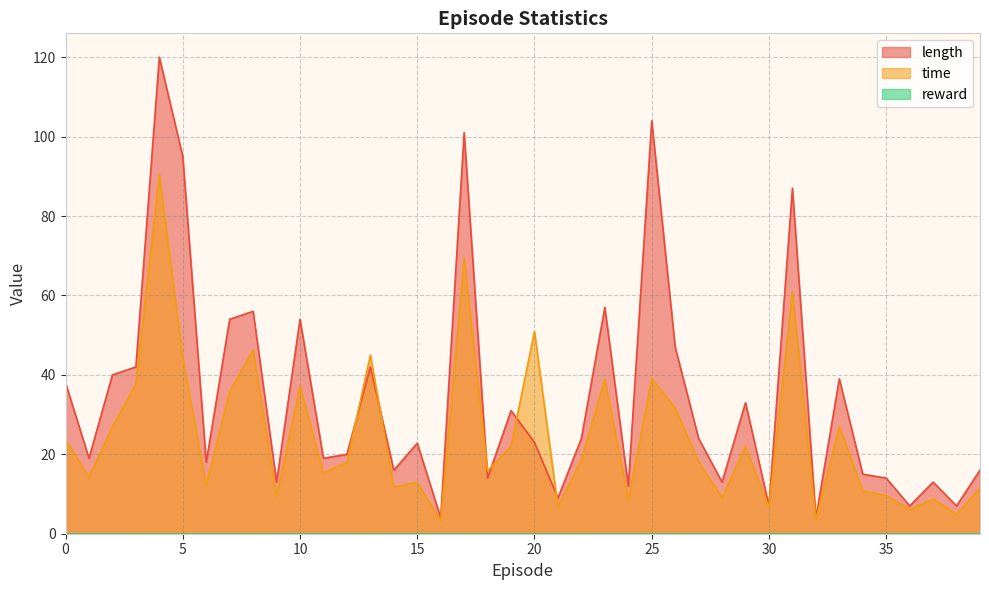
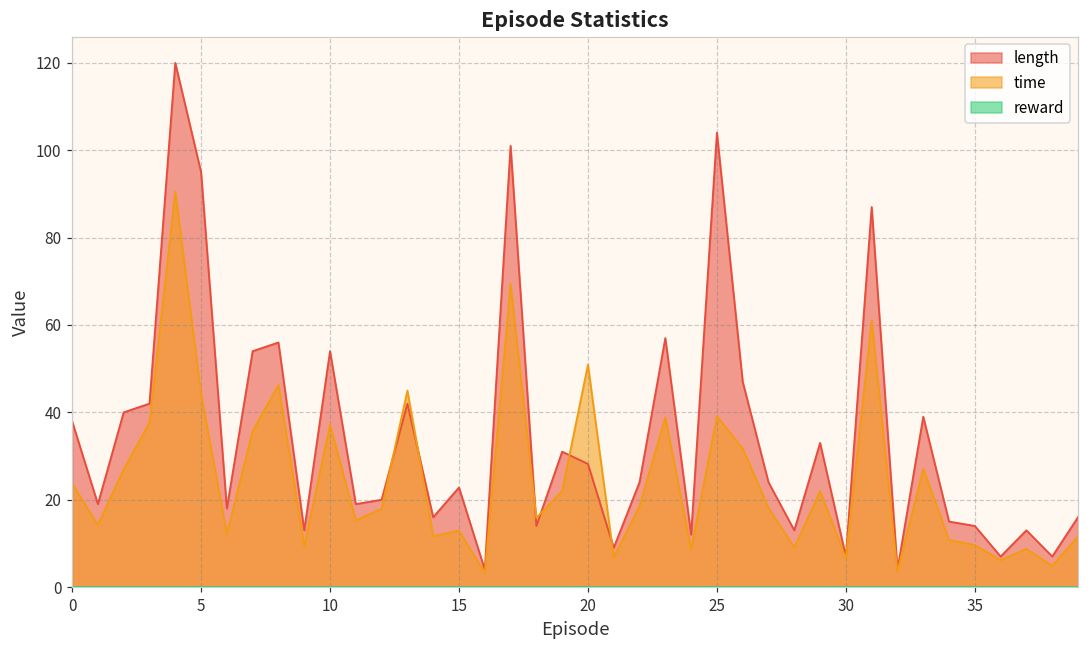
  {
    "length": {
      "0": 38,
      "5": 95,
      "10": 54,
      "15": 23,
-     "20": 23,
+     "20": 28,
      "25": 104,
      "35": 14
    },
    "time": {
      "0": 24,
      "5": 44,
      "10": 37,
      "15": 13,
      "20": 51,
      "25": 39,
      "35": 10
    },
    "reward": {
      "0": 0,
      "5": 0,
      "10": 0,
      "15": 0,
      "20": 0,
      "25": 0,
      "30": 0,
      "35": 0
    }
  }
